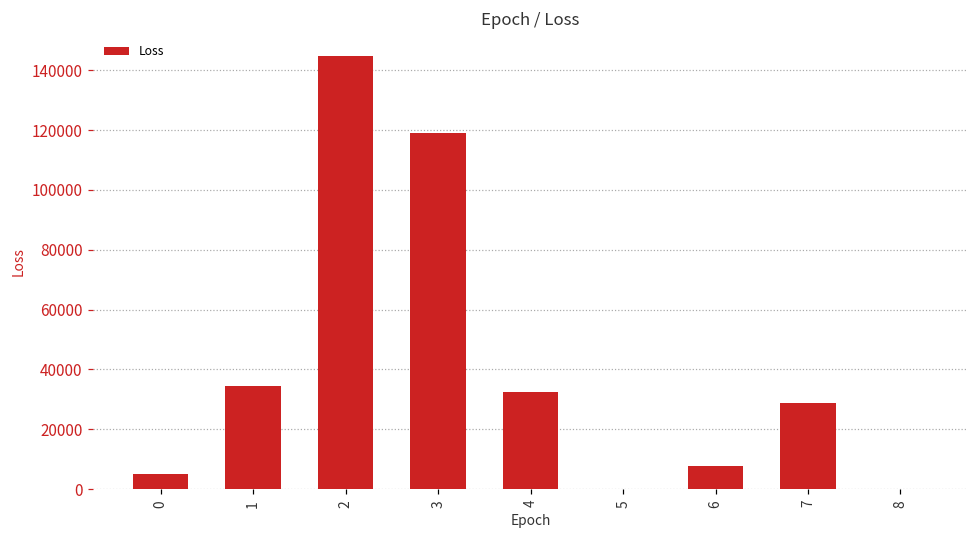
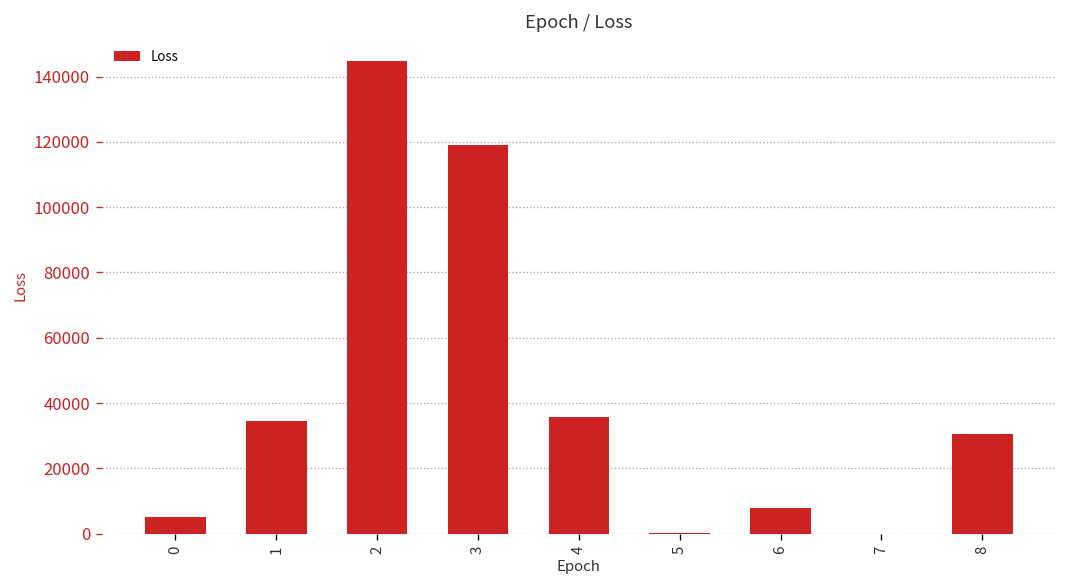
  {
    "0": 5000,
    "1": 34000,
    "2": 145000,
    "3": 119000,
-   "4": 32000,
+   "4": 36000,
    "6": 8000,
-   "7": 29000,
-   "8": 0
+   "7": 0,
+   "8": 30000
  }
